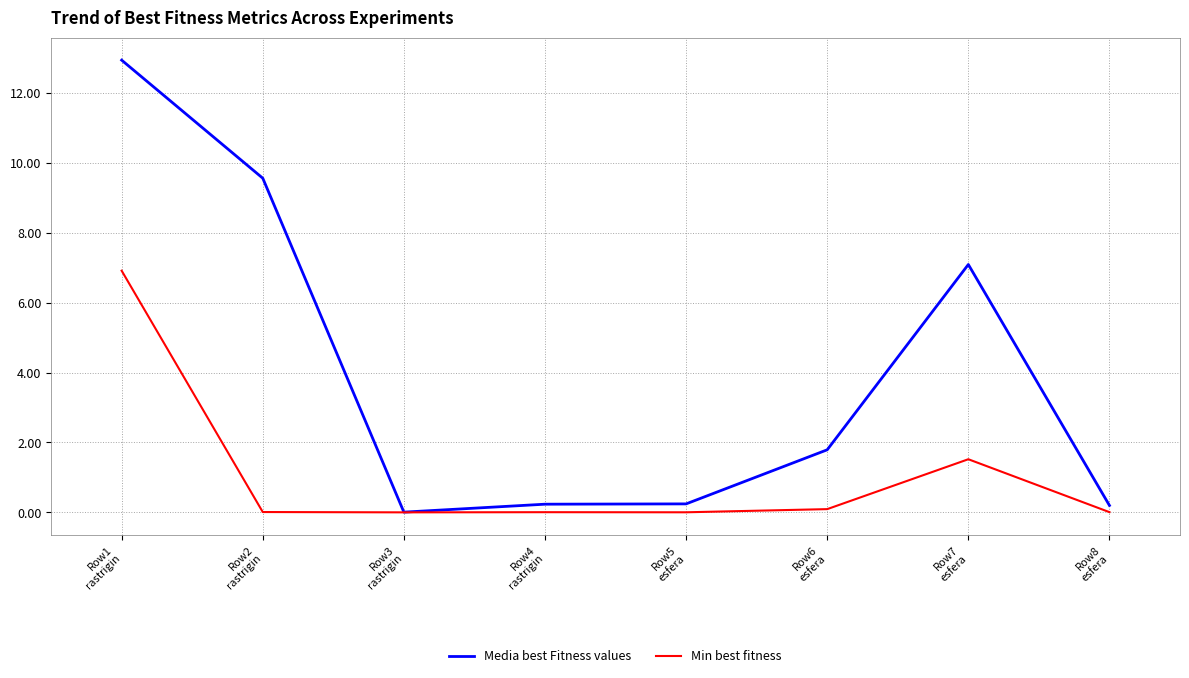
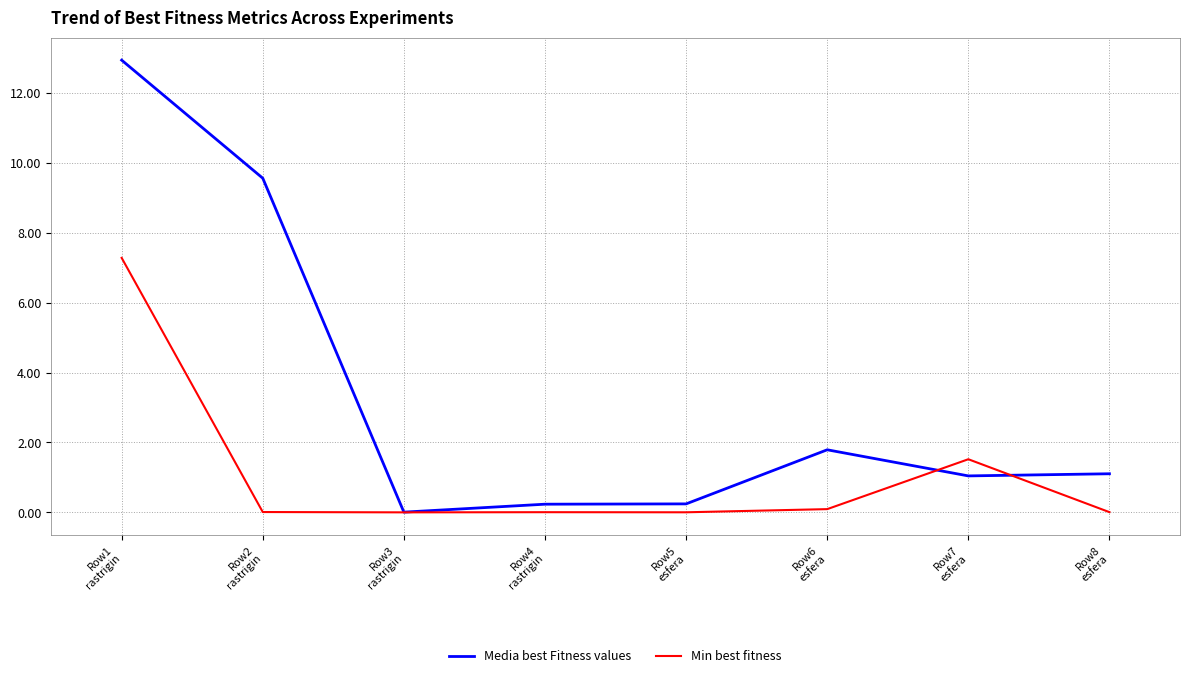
  {
    "Media best Fitness values": {
      "Row1 rastrigin": 12.9,
      "Row2 rastrigin": 9.6,
      "Row4 rastrigin": 0.2,
      "Row5 esfera": 0.2,
      "Row6 esfera": 1.8,
-     "Row7 esfera": 7.1,
-     "Row8 esfera": 0.2
+     "Row7 esfera": 1.0,
+     "Row8 esfera": 1.1
    },
    "Min best fitness": {
-     "Row1 rastrigin": 6.9,
+     "Row1 rastrigin": 7.3,
      "Row2 rastrigin": 0.0,
      "Row4 rastrigin": 0.0,
      "Row5 esfera": 0.0,
      "Row6 esfera": 0.1,
      "Row7 esfera": 1.5,
      "Row8 esfera": 0.0
    }
  }
